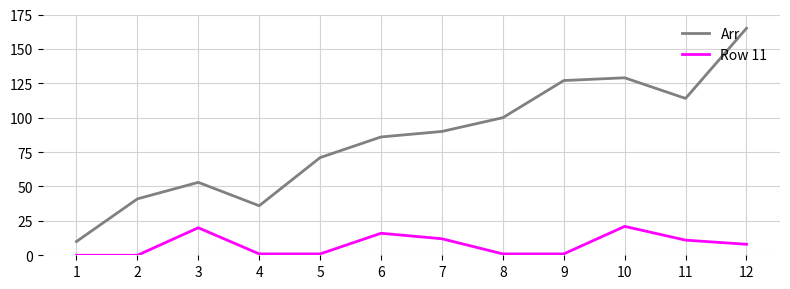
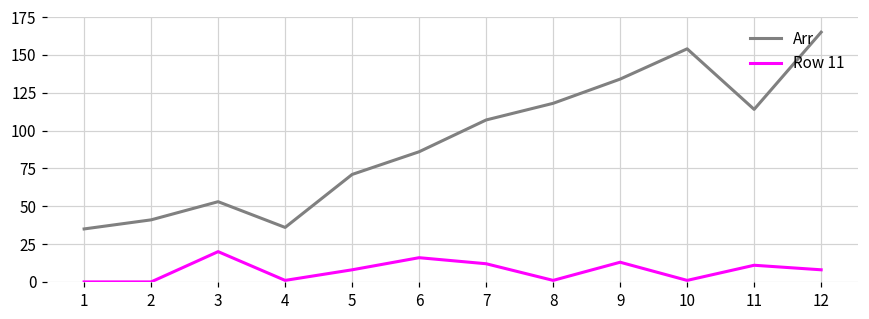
  {
    "Arr": {
-     "1": 10,
+     "1": 35,
      "2": 41,
      "3": 53,
      "4": 36,
      "5": 71,
      "6": 86,
-     "7": 90,
-     "8": 100,
-     "9": 127,
-     "10": 129,
+     "7": 107,
+     "8": 118,
+     "9": 134,
+     "10": 154,
      "11": 114,
      "12": 165
    },
    "Row 11": {
      "1": 0,
      "2": 0,
      "3": 20,
      "4": 1,
-     "5": 1,
+     "5": 8,
      "6": 16,
      "7": 12,
      "8": 1,
-     "9": 1,
-     "10": 21,
+     "9": 13,
+     "10": 1,
      "11": 11,
      "12": 8
    }
  }
